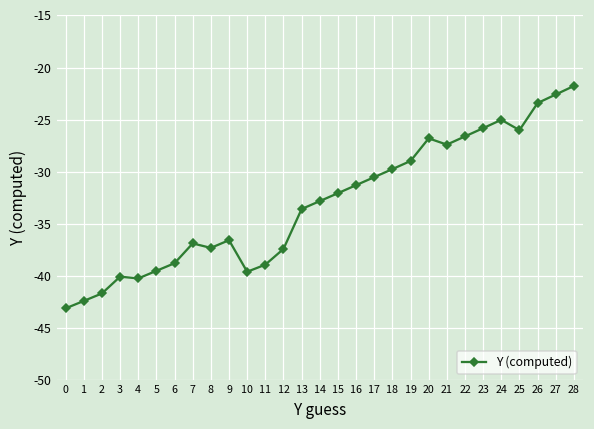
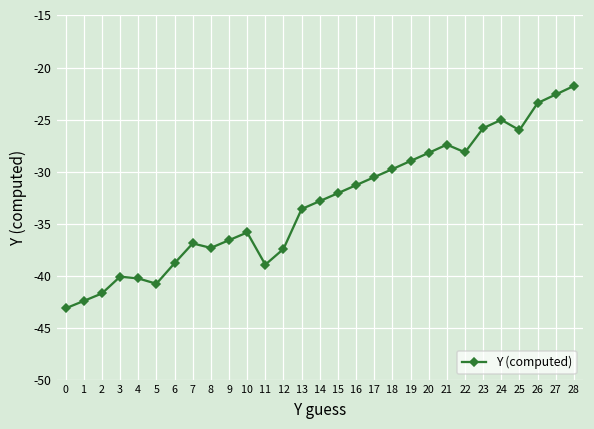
  {
    "0": -43,
    "1": -42,
    "2": -42,
    "3": -40,
    "4": -40,
-   "5": -40,
+   "5": -41,
    "6": -39,
    "7": -37,
    "8": -37,
    "9": -37,
-   "10": -40,
+   "10": -36,
    "11": -39,
    "12": -37,
    "13": -34,
    "14": -33,
    "15": -32,
    "16": -31,
    "17": -31,
    "18": -30,
    "19": -29,
-   "20": -27,
+   "20": -28,
    "21": -27,
-   "22": -27,
+   "22": -28,
    "23": -26,
    "24": -25,
    "25": -26,
    "26": -23,
    "27": -23,
    "28": -22
  }
